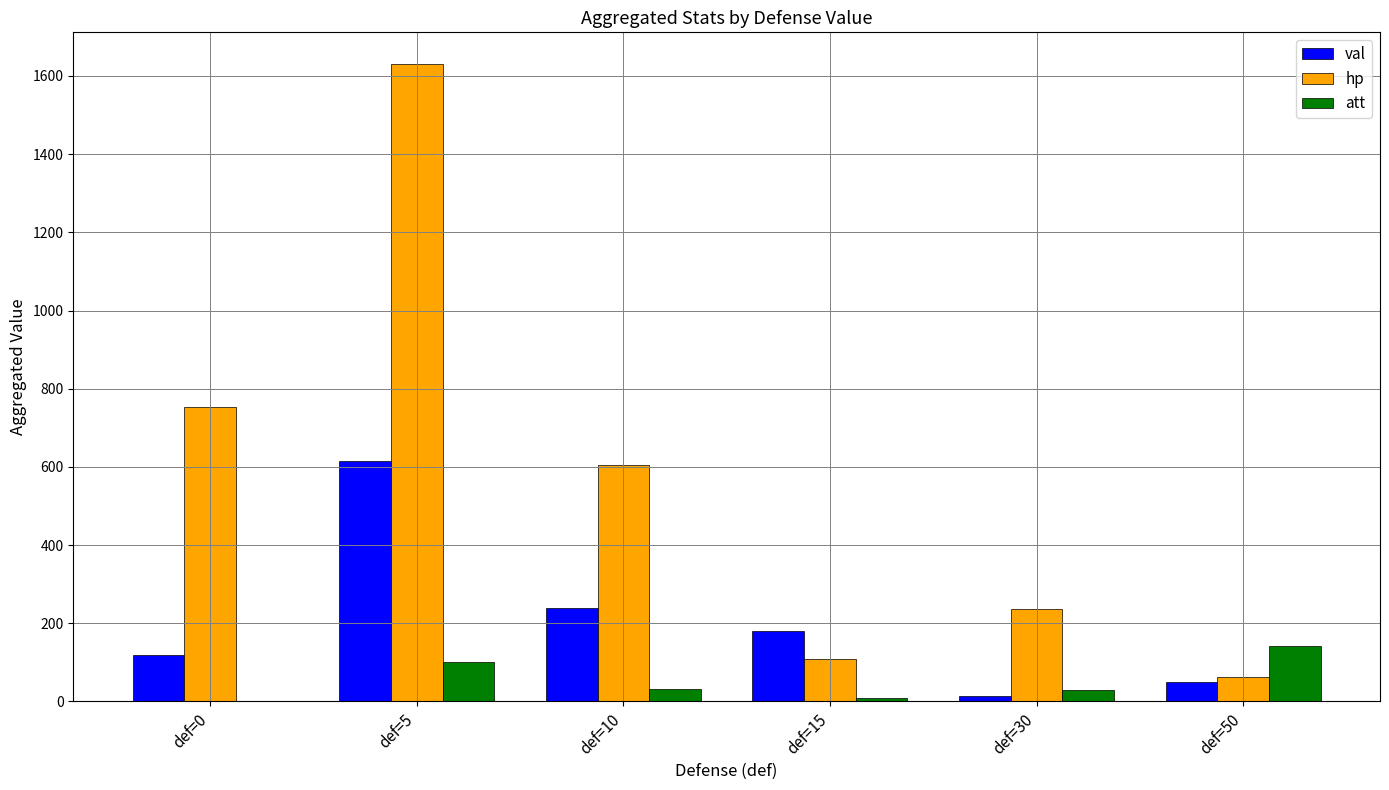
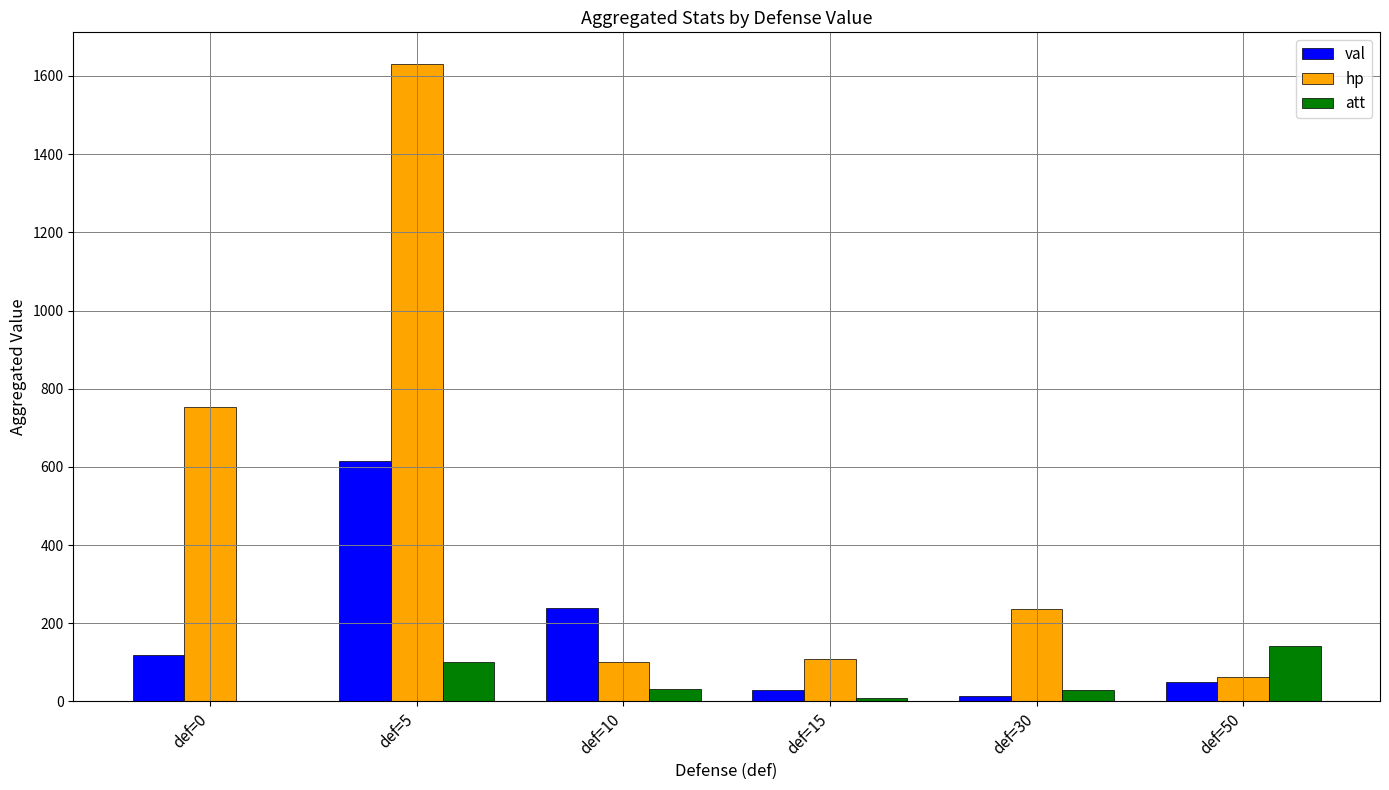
  {
    "val": {
      "def=0": 120,
      "def=5": 620,
      "def=10": 240,
-     "def=15": 180,
+     "def=15": 30,
      "def=30": 20,
      "def=50": 50
    },
    "hp": {
      "def=0": 750,
      "def=5": 1630,
-     "def=10": 600,
+     "def=10": 100,
      "def=15": 110,
      "def=30": 240,
      "def=50": 60
    },
    "att": {
      "def=0": 0,
      "def=5": 100,
      "def=10": 30,
      "def=15": 10,
      "def=30": 30,
      "def=50": 140
    }
  }
